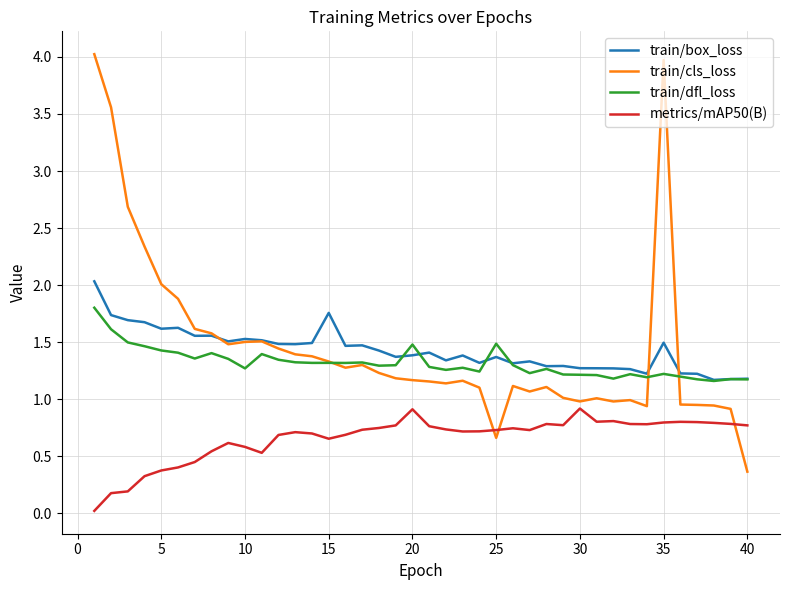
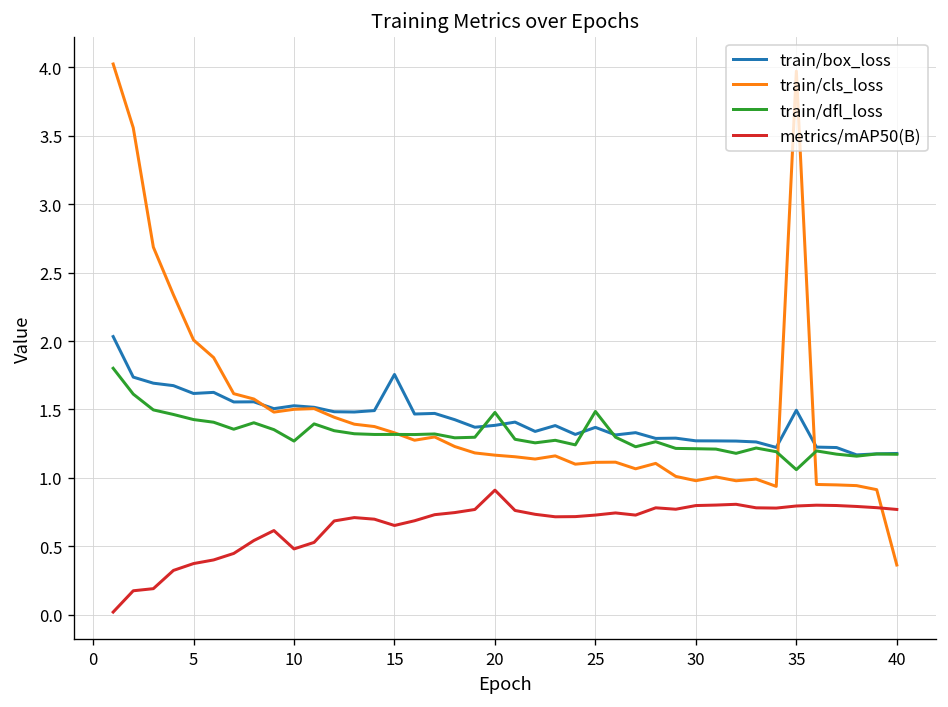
  {
    "train/box_loss": {
      "5": 1.62,
      "10": 1.53,
      "15": 1.76,
      "20": 1.38,
      "25": 1.37,
      "30": 1.27,
      "35": 1.49
    },
    "train/cls_loss": {
      "5": 2.01,
      "10": 1.50,
      "20": 1.17,
-     "25": 0.66,
+     "25": 1.11,
      "30": 0.98,
      "40": 0.36
    },
    "train/dfl_loss": {
      "5": 1.43,
      "10": 1.27,
      "20": 1.48,
      "25": 1.49,
      "30": 1.21,
-     "35": 1.22
+     "35": 1.06
    },
    "metrics/mAP50(B)": {
      "5": 0.37,
-     "10": 0.58,
+     "10": 0.48,
      "15": 0.65,
      "20": 0.91,
      "25": 0.73,
-     "30": 0.92,
+     "30": 0.80,
      "35": 0.79,
      "40": 0.77
    }
  }
